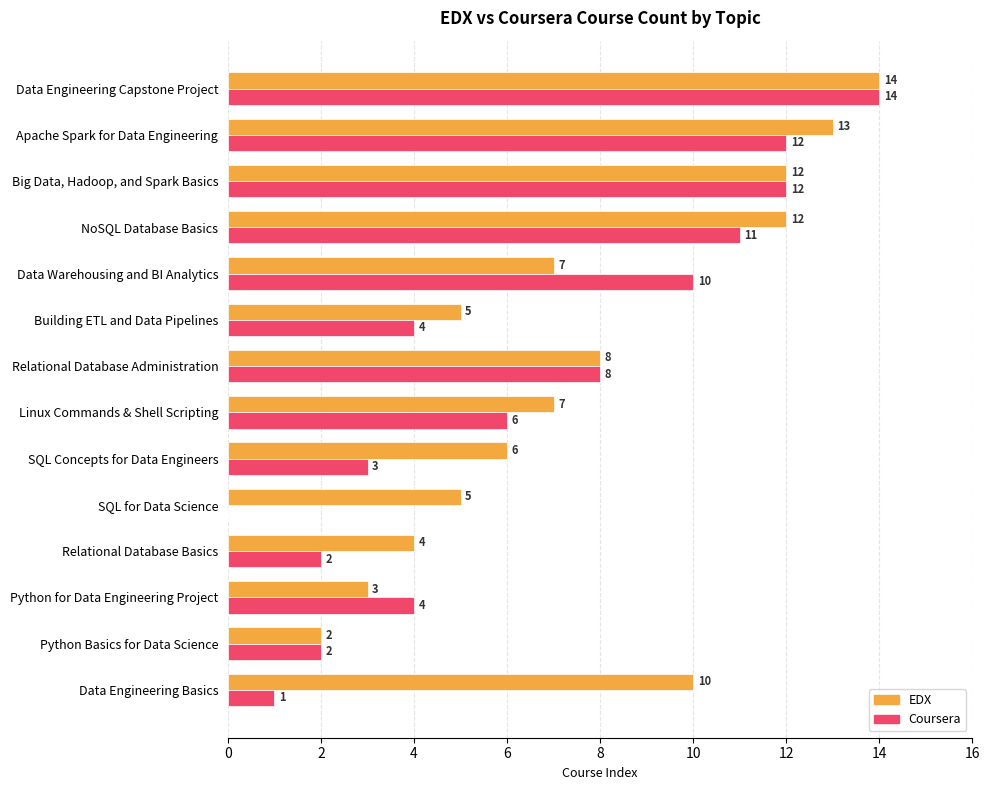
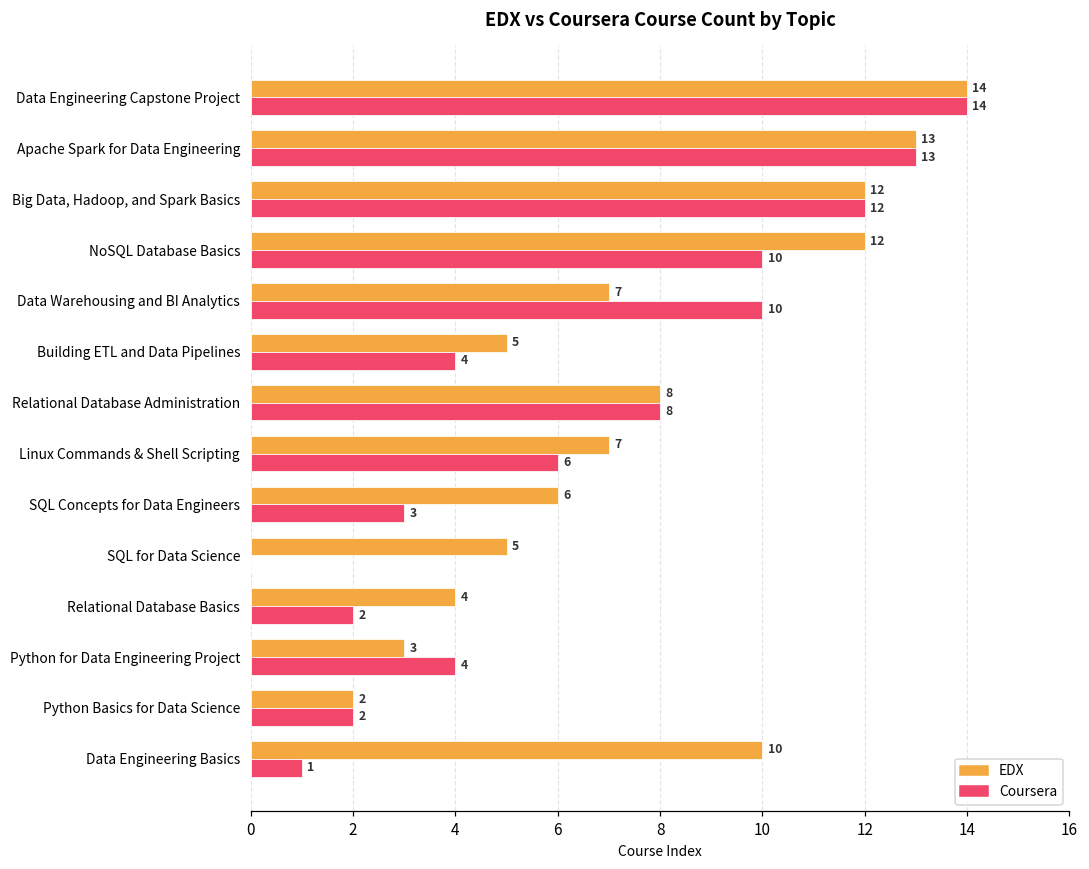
  {
    "EDX": {
      "Data Engineering Capstone Project": 14,
      "Apache Spark for Data Engineering": 13,
      "Big Data, Hadoop, and Spark Basics": 12,
      "NoSQL Database Basics": 12,
      "Data Warehousing and BI Analytics": 7,
      "Building ETL and Data Pipelines": 5,
      "Relational Database Administration": 8,
      "Linux Commands & Shell Scripting": 7,
      "SQL Concepts for Data Engineers": 6,
      "SQL for Data Science": 5,
      "Relational Database Basics": 4,
      "Python for Data Engineering Project": 3,
      "Python Basics for Data Science": 2,
      "Data Engineering Basics": 10
    },
    "Coursera": {
      "Data Engineering Capstone Project": 14,
-     "Apache Spark for Data Engineering": 12,
+     "Apache Spark for Data Engineering": 13,
      "Big Data, Hadoop, and Spark Basics": 12,
-     "NoSQL Database Basics": 11,
+     "NoSQL Database Basics": 10,
      "Data Warehousing and BI Analytics": 10,
      "Building ETL and Data Pipelines": 4,
      "Relational Database Administration": 8,
      "Linux Commands & Shell Scripting": 6,
      "SQL Concepts for Data Engineers": 3,
      "Relational Database Basics": 2,
      "Python for Data Engineering Project": 4,
      "Python Basics for Data Science": 2,
      "Data Engineering Basics": 1
    }
  }
